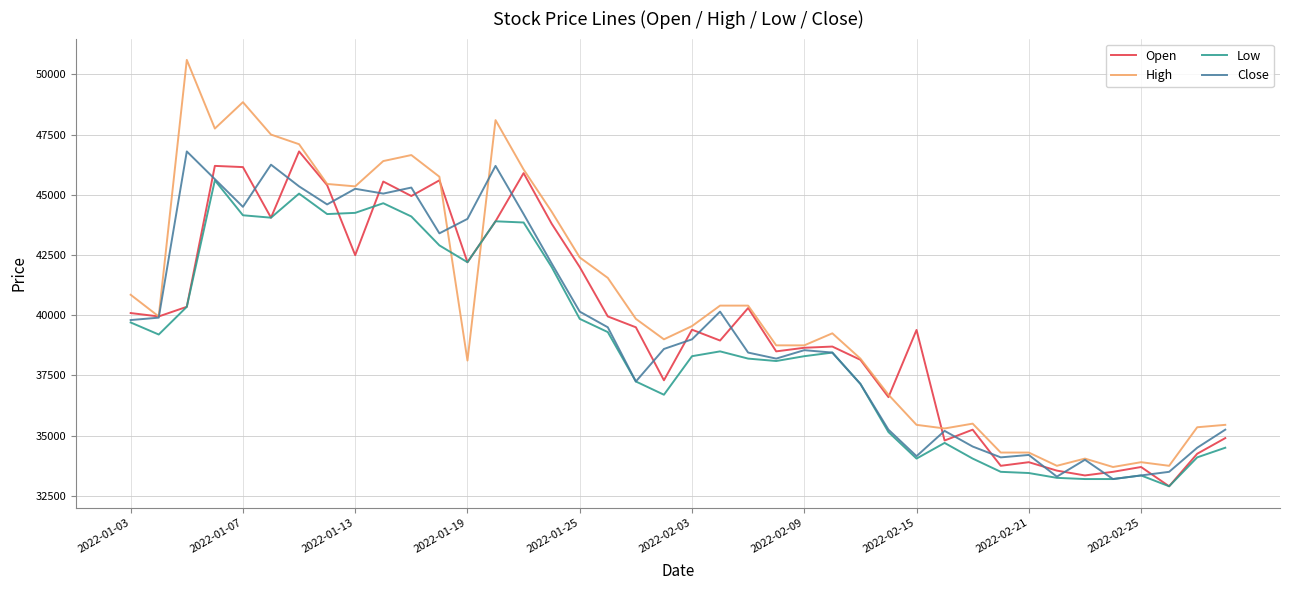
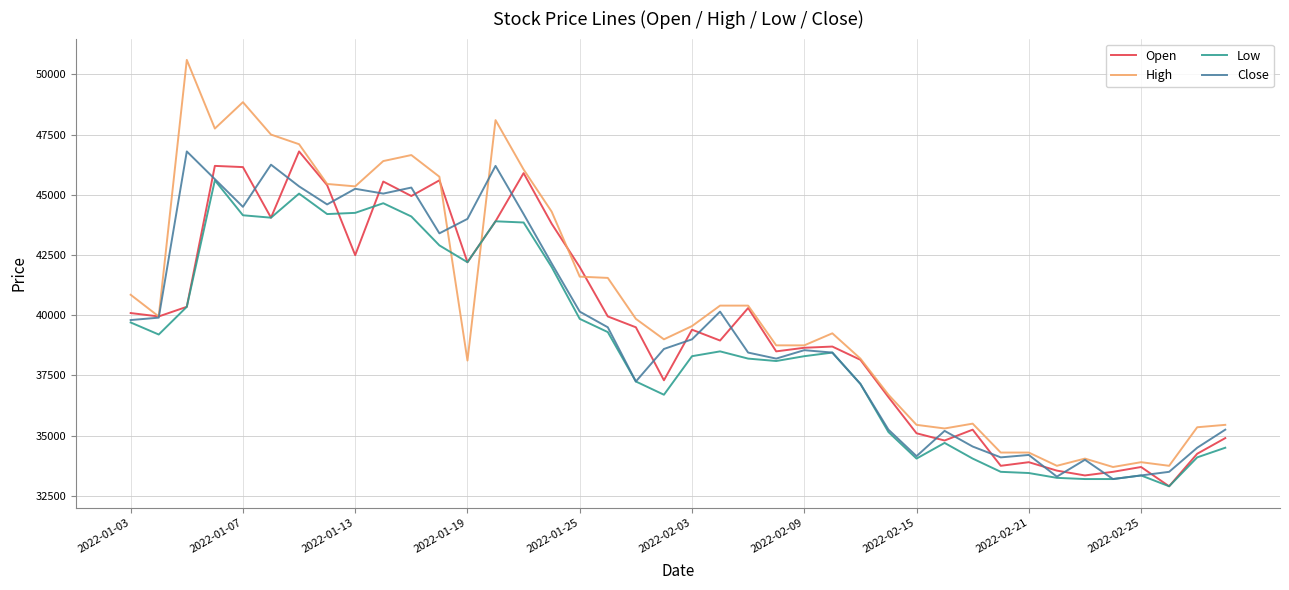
  {
    "Open": {
      "2022-01-03": 40100,
      "2022-01-07": 46200,
      "2022-01-13": 42500,
      "2022-01-25": 42000,
      "2022-02-03": 39400,
-     "2022-02-15": 39400,
+     "2022-02-15": 35100,
      "2022-02-21": 33900,
      "2022-02-25": 33700
    },
    "High": {
      "2022-01-03": 40900,
      "2022-01-07": 48800,
      "2022-01-19": 38100,
-     "2022-01-25": 42400,
+     "2022-01-25": 41600,
      "2022-02-03": 39600,
      "2022-02-15": 35500,
      "2022-02-25": 33900
    }
  }
